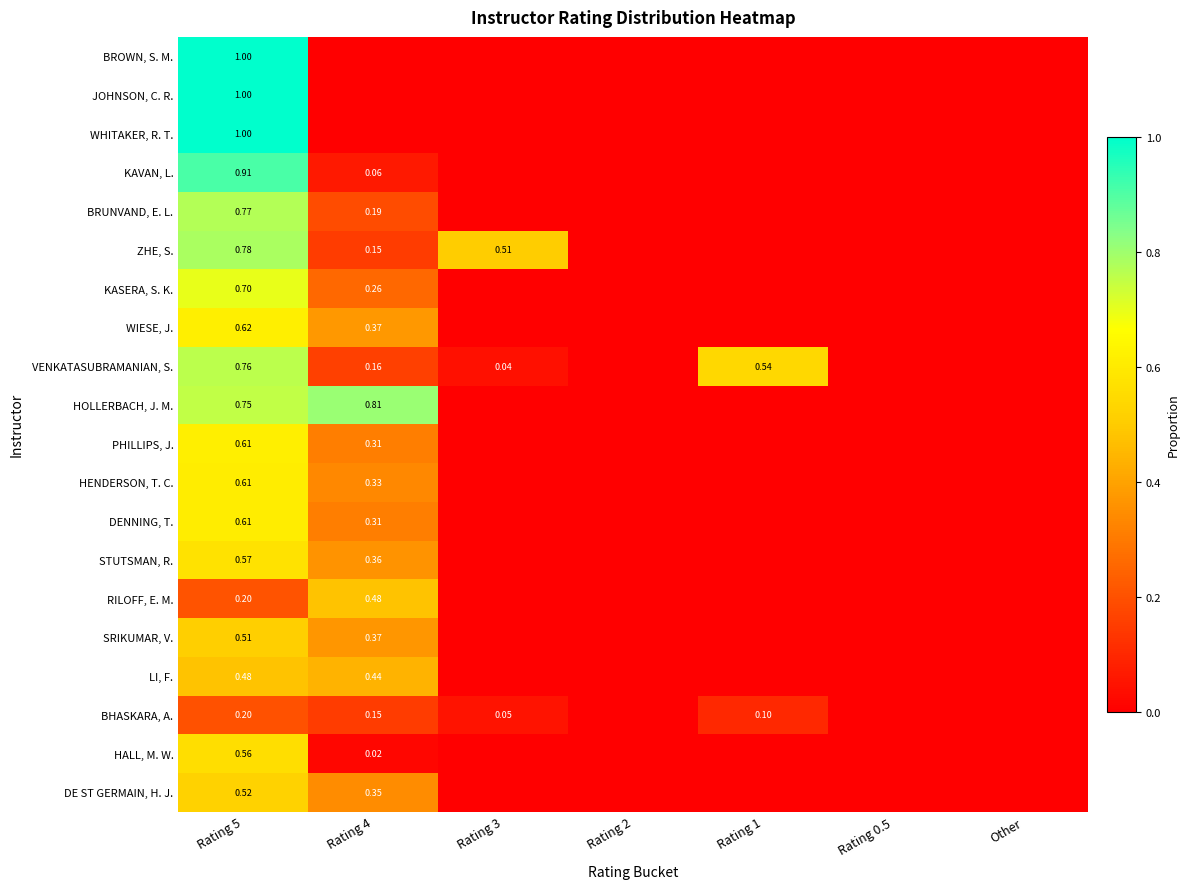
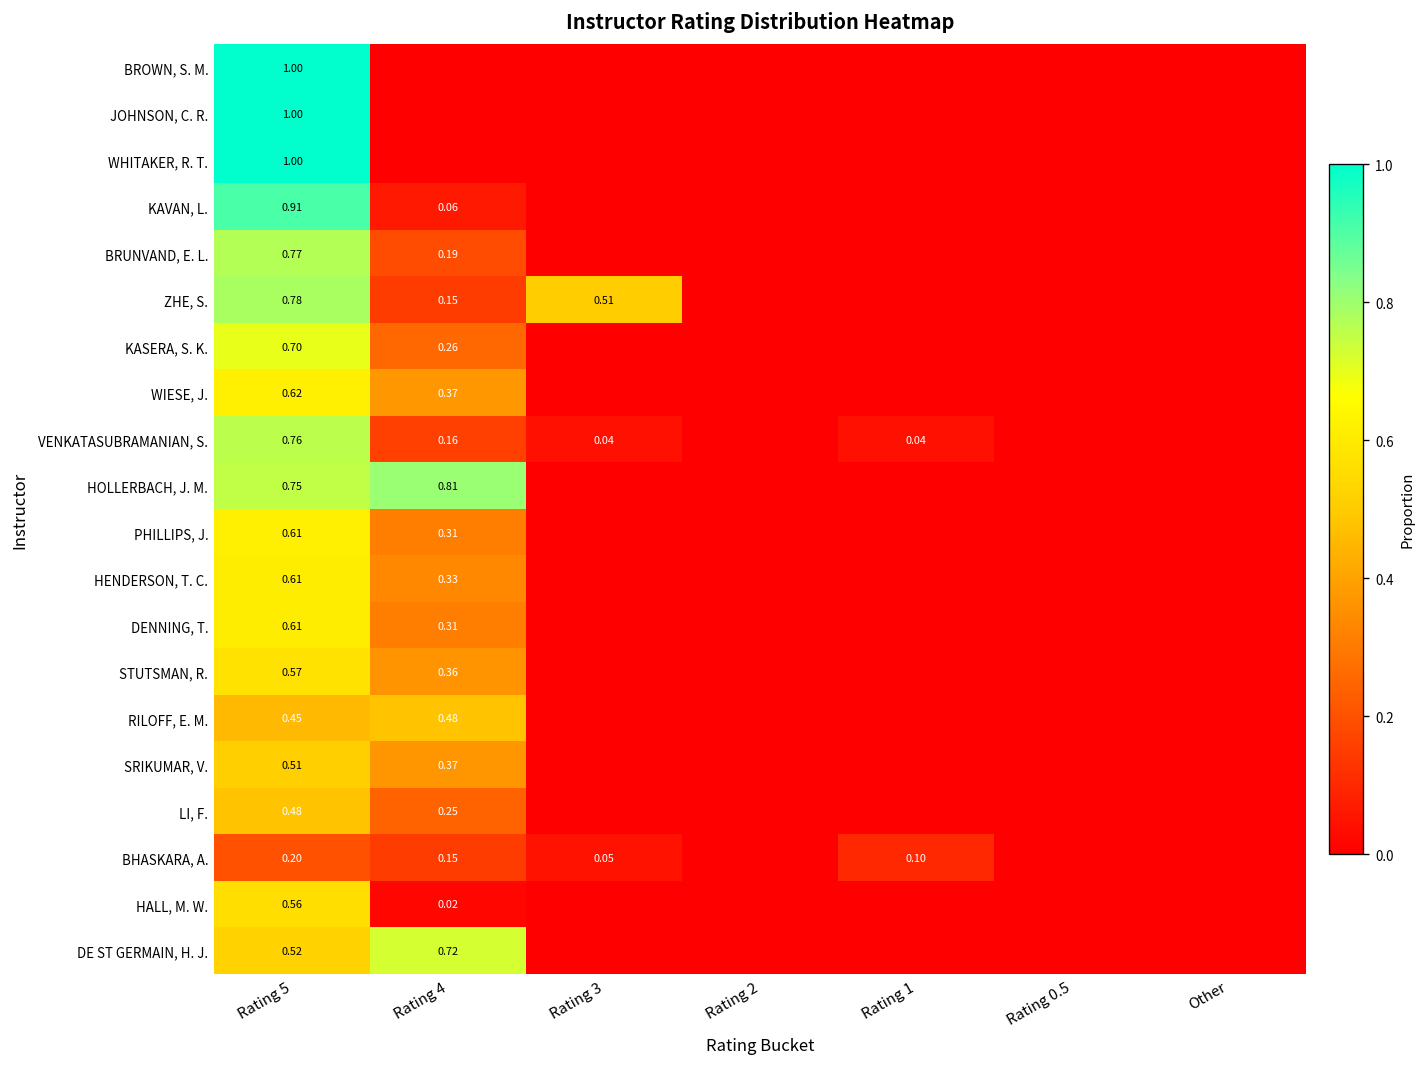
  {
    "BROWN, S. M.": {
      "Rating 5": 1.00
    },
    "JOHNSON, C. R.": {
      "Rating 5": 1.00
    },
    "WHITAKER, R. T.": {
      "Rating 5": 1.00
    },
    "KAVAN, L.": {
      "Rating 5": 0.91,
      "Rating 4": 0.06
    },
    "BRUNVAND, E. L.": {
      "Rating 5": 0.77,
      "Rating 4": 0.19
    },
    "ZHE, S.": {
      "Rating 5": 0.78,
      "Rating 4": 0.15,
      "Rating 3": 0.51
    },
    "KASERA, S. K.": {
      "Rating 5": 0.70,
      "Rating 4": 0.26
    },
    "WIESE, J.": {
      "Rating 5": 0.62,
      "Rating 4": 0.37
    },
    "VENKATASUBRAMANIAN, S.": {
      "Rating 5": 0.76,
      "Rating 4": 0.16,
      "Rating 3": 0.04,
-     "Rating 1": 0.54
+     "Rating 1": 0.04
    },
    "HOLLERBACH, J. M.": {
      "Rating 5": 0.75,
      "Rating 4": 0.81
    },
    "PHILLIPS, J.": {
      "Rating 5": 0.61,
      "Rating 4": 0.31
    },
    "HENDERSON, T. C.": {
      "Rating 5": 0.61,
      "Rating 4": 0.33
    },
    "DENNING, T.": {
      "Rating 5": 0.61,
      "Rating 4": 0.31
    },
    "STUTSMAN, R.": {
      "Rating 5": 0.57,
      "Rating 4": 0.36
    },
    "RILOFF, E. M.": {
-     "Rating 5": 0.20,
+     "Rating 5": 0.45,
      "Rating 4": 0.48
    },
    "SRIKUMAR, V.": {
      "Rating 5": 0.51,
      "Rating 4": 0.37
    },
    "LI, F.": {
      "Rating 5": 0.48,
-     "Rating 4": 0.44
+     "Rating 4": 0.25
    },
    "BHASKARA, A.": {
      "Rating 5": 0.20,
      "Rating 4": 0.15,
      "Rating 3": 0.05,
      "Rating 1": 0.10
    },
    "HALL, M. W.": {
      "Rating 5": 0.56,
      "Rating 4": 0.02
    },
    "DE ST GERMAIN, H. J.": {
      "Rating 5": 0.52,
-     "Rating 4": 0.35
+     "Rating 4": 0.72
    }
  }
